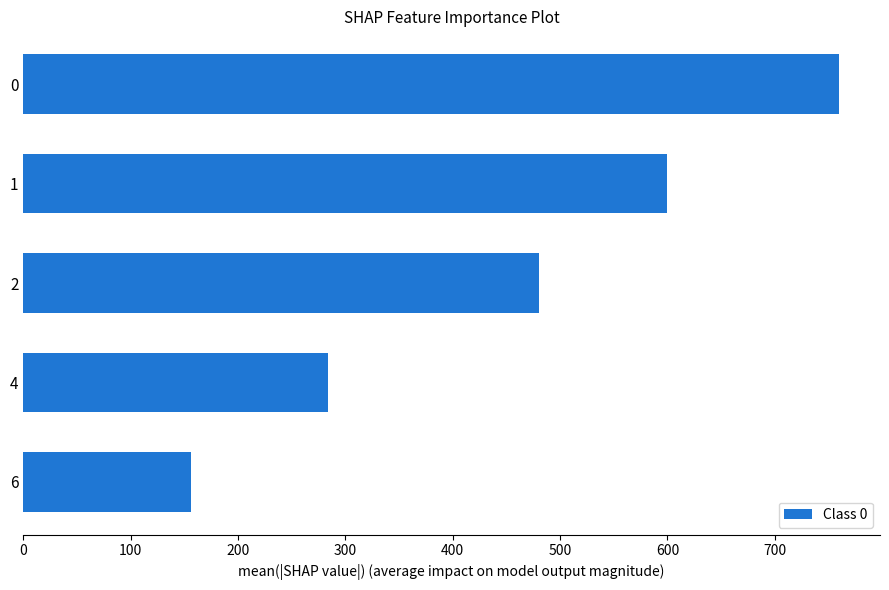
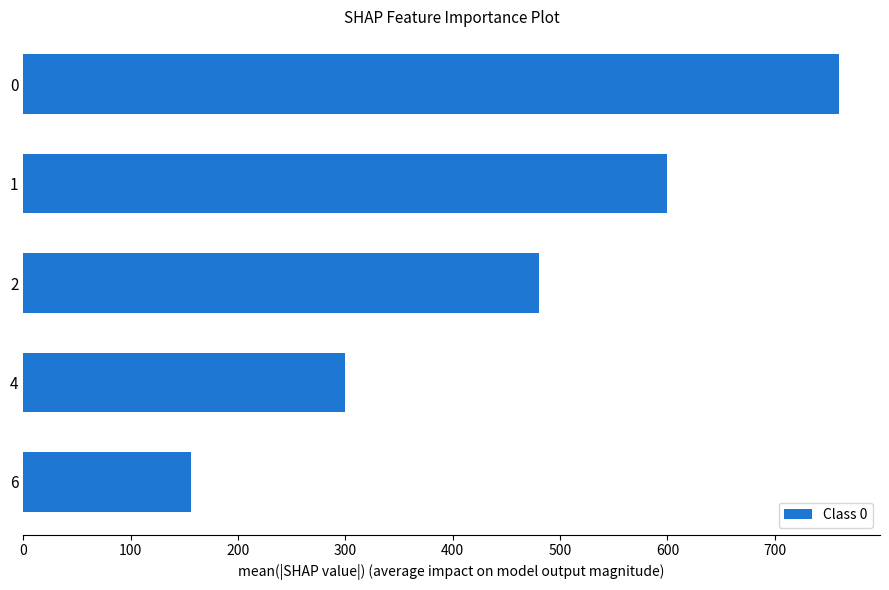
  {
    "0": 760,
    "1": 600,
    "2": 480,
-   "4": 284,
+   "4": 300,
    "6": 156
  }
